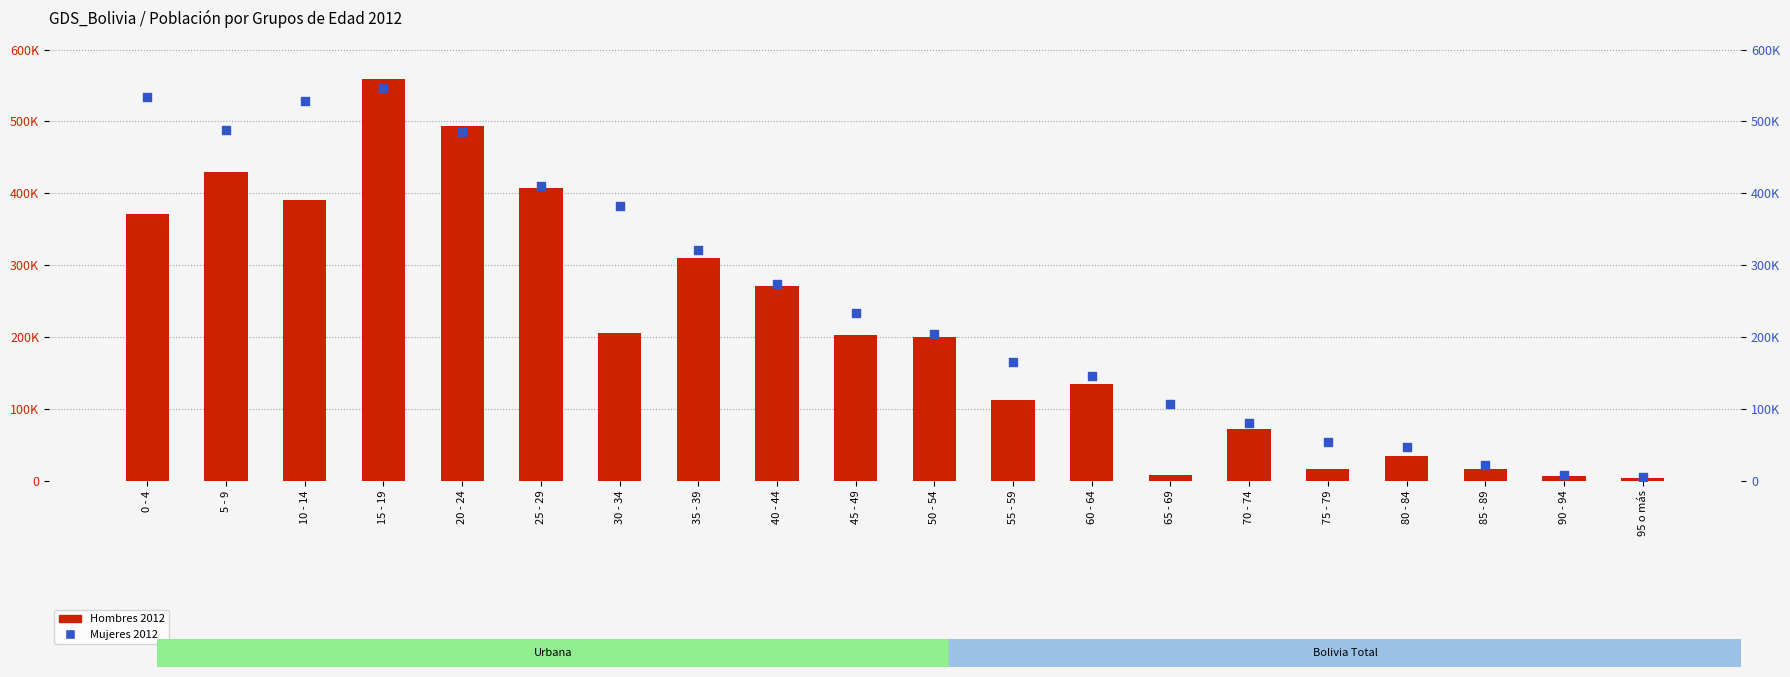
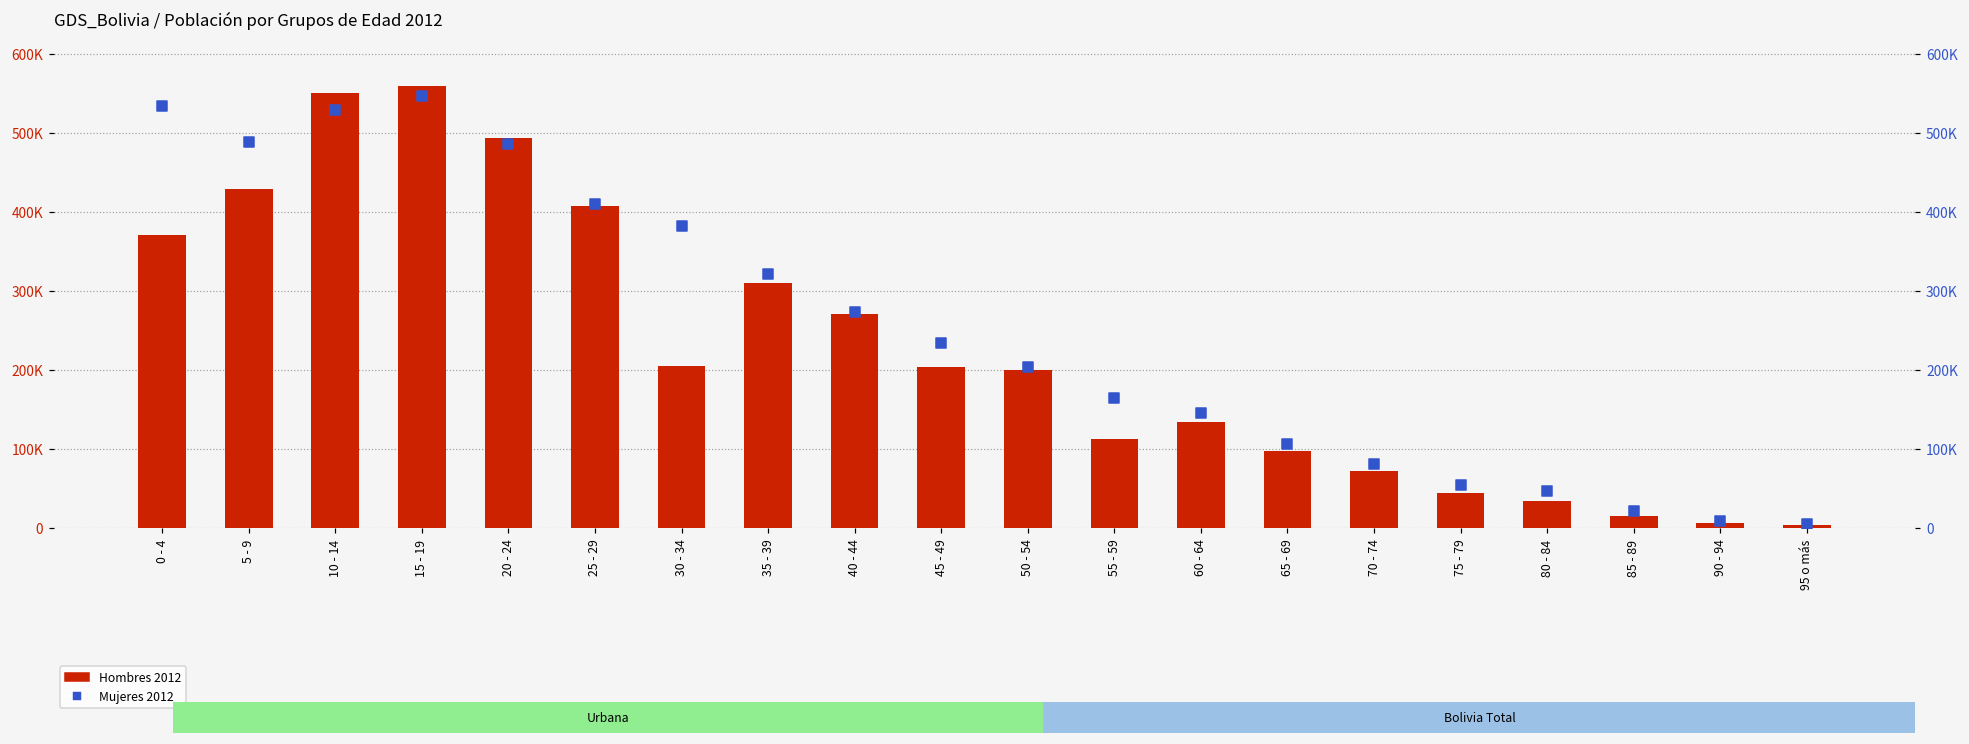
  {
    "Hombres 2012": {
      "0 - 4": 370000,
      "5 - 9": 430000,
-     "10 - 14": 390000,
+     "10 - 14": 550000,
      "15 - 19": 560000,
      "20 - 24": 490000,
      "25 - 29": 410000,
      "30 - 34": 210000,
      "35 - 39": 310000,
      "40 - 44": 270000,
      "45 - 49": 200000,
      "50 - 54": 200000,
      "55 - 59": 110000,
      "60 - 64": 130000,
-     "65 - 69": 10000,
+     "65 - 69": 100000,
      "70 - 74": 70000,
-     "75 - 79": 20000,
+     "75 - 79": 40000,
      "80 - 84": 30000,
      "85 - 89": 20000,
      "90 - 94": 10000
    }
  }
